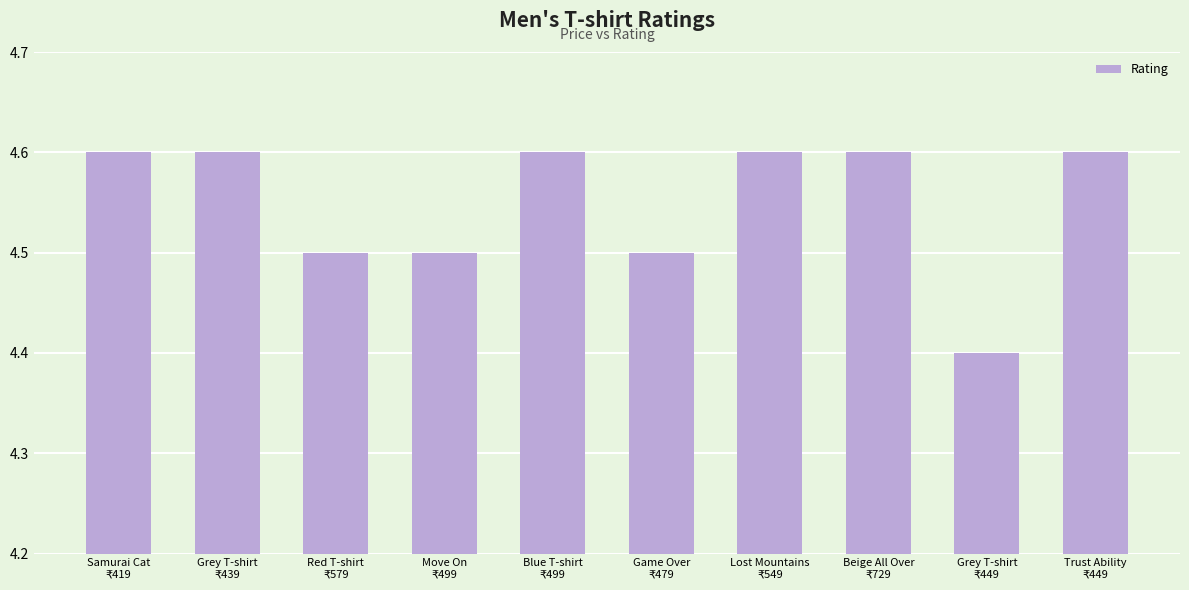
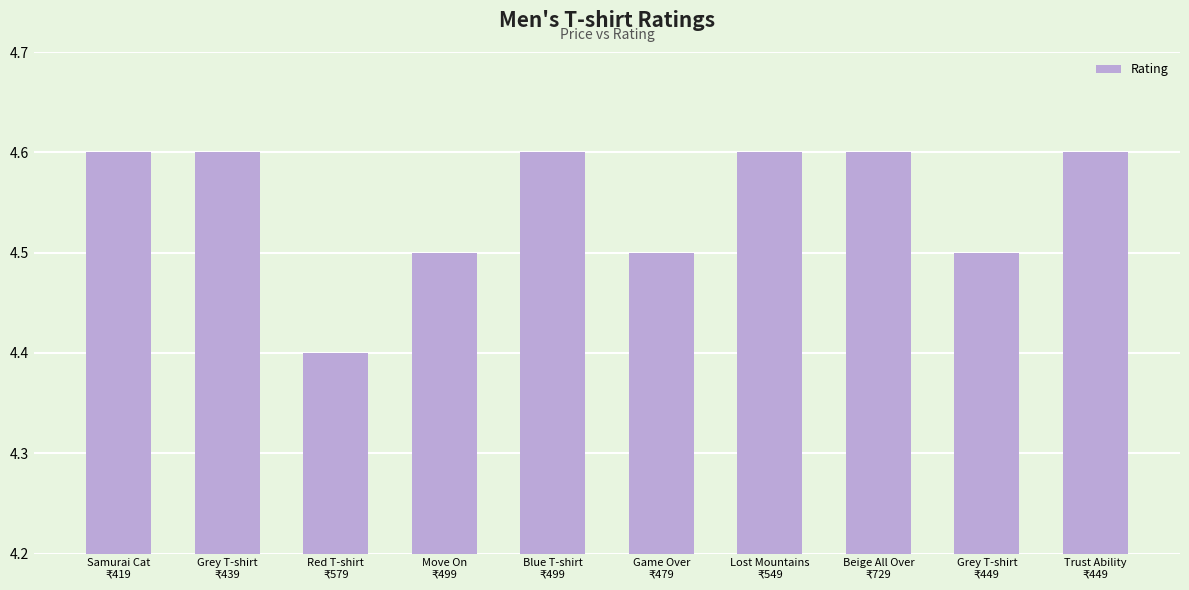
  {
    "Samurai Cat ₹419": 4.6,
    "Grey T-shirt ₹439": 4.6,
-   "Red T-shirt ₹579": 4.5,
+   "Red T-shirt ₹579": 4.4,
    "Move On ₹499": 4.5,
    "Blue T-shirt ₹499": 4.6,
    "Game Over ₹479": 4.5,
    "Lost Mountains ₹549": 4.6,
    "Beige All Over ₹729": 4.6,
-   "Grey T-shirt ₹449": 4.4,
+   "Grey T-shirt ₹449": 4.5,
    "Trust Ability ₹449": 4.6
  }
